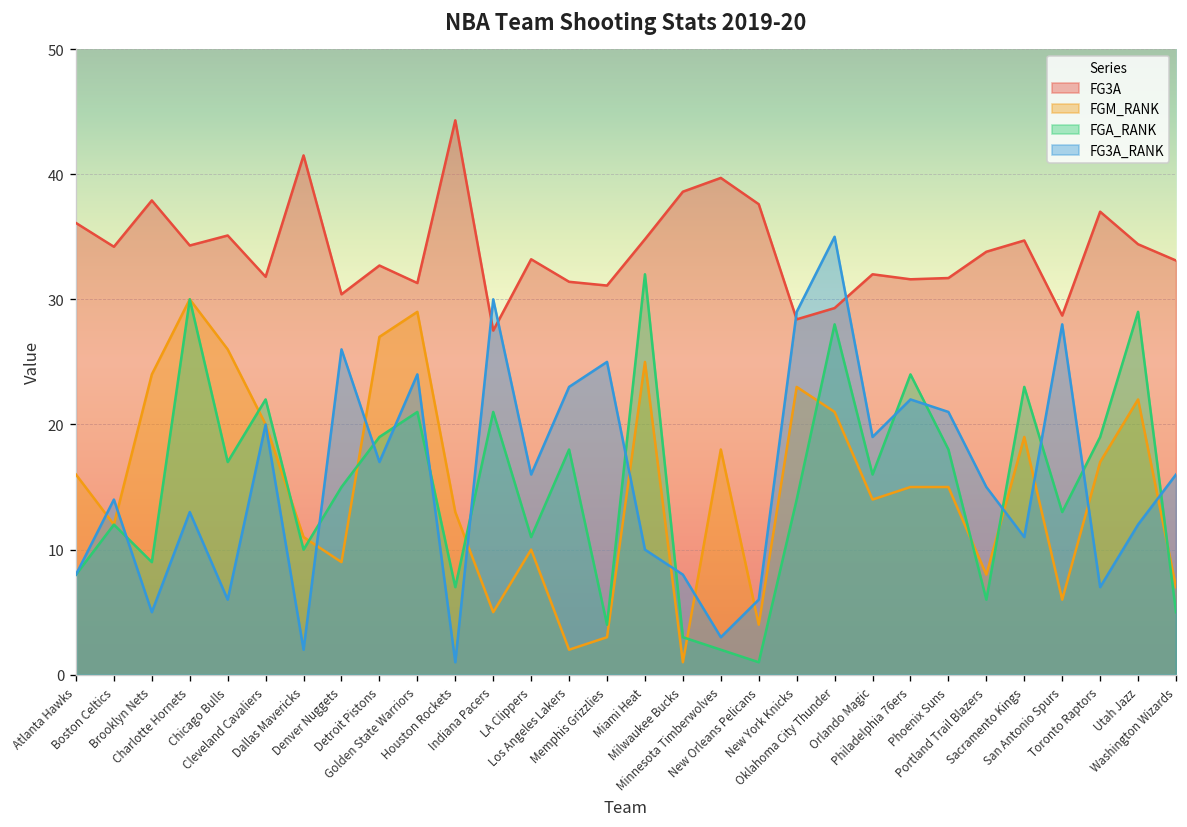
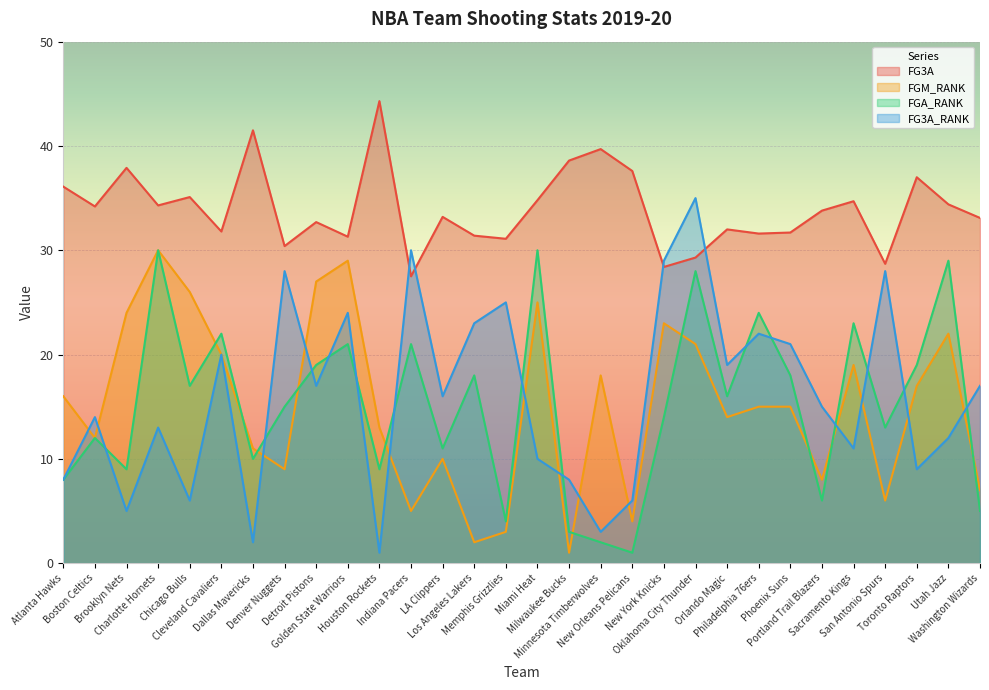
  {
    "FGA_RANK": {
      "Brooklyn Nets": 9,
      "Chicago Bulls": 17,
      "Cleveland Cavaliers": 22,
      "Dallas Mavericks": 10,
      "Denver Nuggets": 15,
      "Detroit Pistons": 19,
      "Golden State Warriors": 21,
-     "Houston Rockets": 7,
+     "Houston Rockets": 9,
      "Indiana Pacers": 21,
      "LA Clippers": 11,
      "Los Angeles Lakers": 18,
      "Memphis Grizzlies": 4,
-     "Miami Heat": 32,
+     "Miami Heat": 30,
      "Milwaukee Bucks": 3,
      "Minnesota Timberwolves": 2,
      "New Orleans Pelicans": 1,
      "New York Knicks": 14,
      "Oklahoma City Thunder": 28,
      "Orlando Magic": 16,
      "Philadelphia 76ers": 24,
      "Phoenix Suns": 18,
      "Portland Trail Blazers": 6,
      "Sacramento Kings": 23,
      "San Antonio Spurs": 13,
      "Toronto Raptors": 19,
      "Utah Jazz": 29,
      "Washington Wizards": 5
    },
    "FG3A_RANK": {
      "Boston Celtics": 14,
      "Brooklyn Nets": 5,
      "Charlotte Hornets": 13,
      "Chicago Bulls": 6,
      "Dallas Mavericks": 2,
-     "Denver Nuggets": 26,
+     "Denver Nuggets": 28,
      "Detroit Pistons": 17,
      "Golden State Warriors": 24,
      "Houston Rockets": 1,
      "Indiana Pacers": 30,
      "LA Clippers": 16,
      "Los Angeles Lakers": 23,
      "Memphis Grizzlies": 25,
      "Miami Heat": 10,
      "Milwaukee Bucks": 8,
      "Minnesota Timberwolves": 3,
      "New Orleans Pelicans": 6,
      "New York Knicks": 29,
      "Oklahoma City Thunder": 35,
      "Orlando Magic": 19,
      "Philadelphia 76ers": 22,
      "Phoenix Suns": 21,
      "Portland Trail Blazers": 15,
      "Sacramento Kings": 11,
      "San Antonio Spurs": 28,
-     "Toronto Raptors": 7,
+     "Toronto Raptors": 9,
      "Utah Jazz": 12,
-     "Washington Wizards": 16
+     "Washington Wizards": 17
    }
  }
